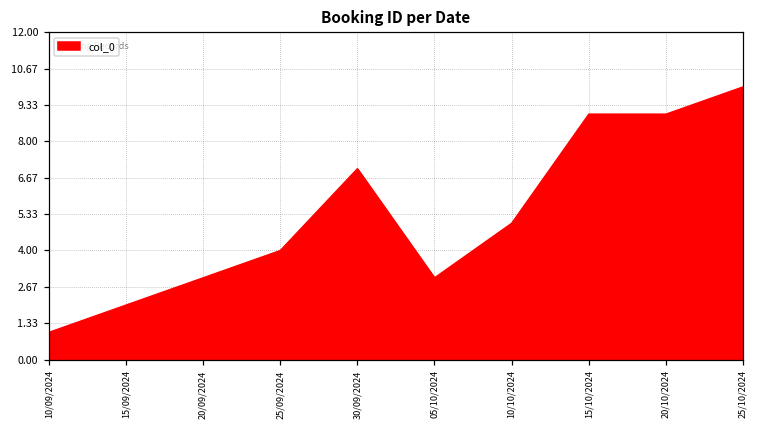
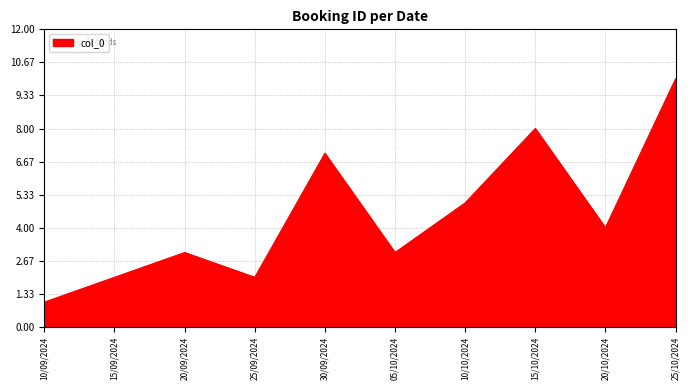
  {
    "10/09/2024": 1,
    "15/09/2024": 2,
    "20/09/2024": 3,
-   "25/09/2024": 4,
+   "25/09/2024": 2,
    "30/09/2024": 7,
    "05/10/2024": 3,
    "10/10/2024": 5,
-   "15/10/2024": 9,
-   "20/10/2024": 9,
+   "15/10/2024": 8,
+   "20/10/2024": 4,
    "25/10/2024": 10
  }
